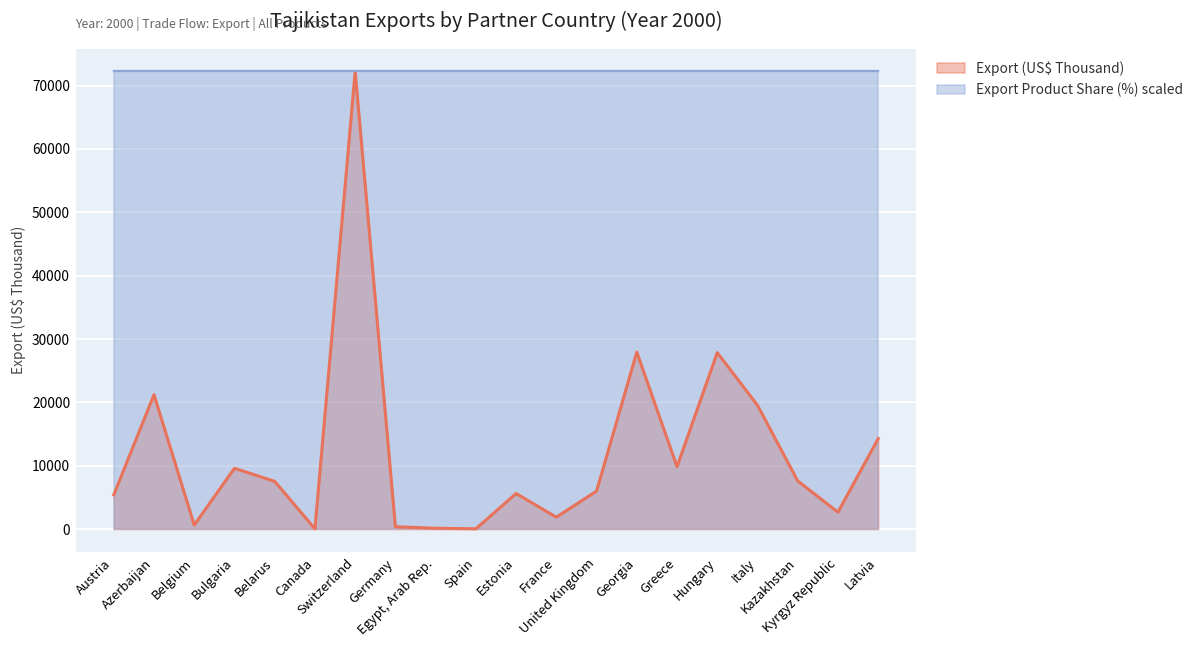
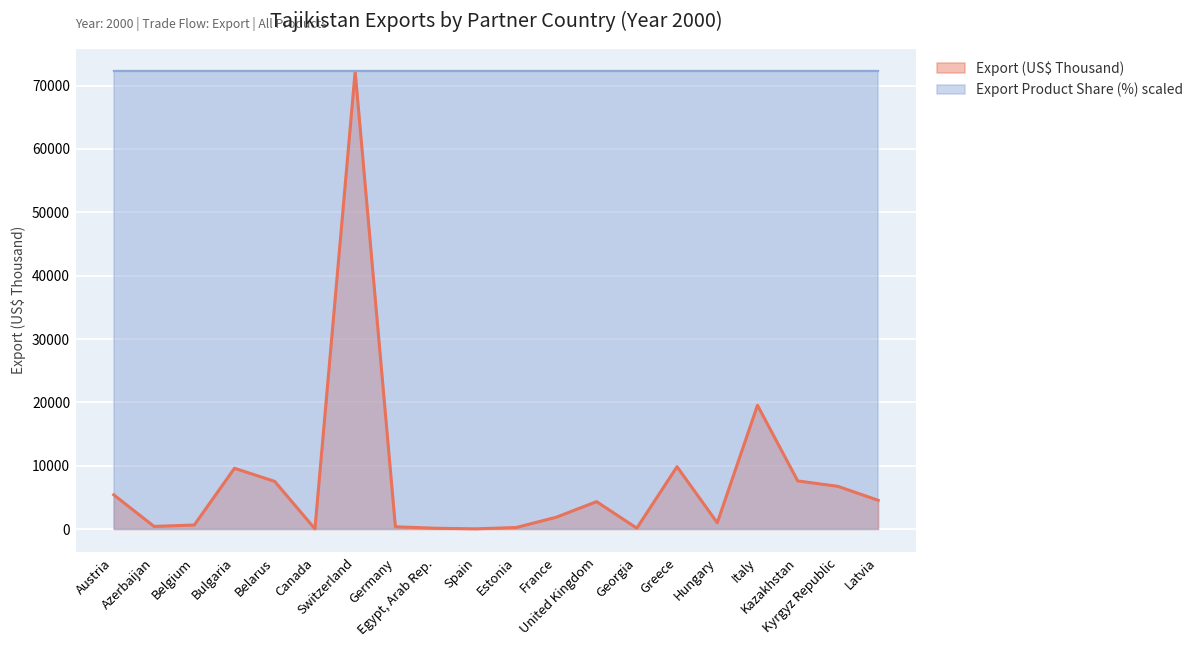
  {
    "Export (US$ Thousand)": {
      "Austria": 5000,
-     "Azerbaijan": 21000,
+     "Azerbaijan": 0,
      "Belgium": 1000,
      "Bulgaria": 10000,
      "Belarus": 8000,
      "Canada": 0,
      "Germany": 0,
      "Egypt, Arab Rep.": 0,
      "Spain": 0,
-     "Estonia": 6000,
+     "Estonia": 0,
      "France": 2000,
-     "United Kingdom": 6000,
-     "Georgia": 28000,
+     "United Kingdom": 4000,
+     "Georgia": 0,
      "Greece": 10000,
-     "Hungary": 28000,
+     "Hungary": 1000,
      "Italy": 20000,
      "Kazakhstan": 8000,
-     "Kyrgyz Republic": 3000,
-     "Latvia": 14000
+     "Kyrgyz Republic": 7000,
+     "Latvia": 5000
    },
    "Export Product Share (%) scaled": {
      "Austria": 72000,
      "Azerbaijan": 72000,
      "Belgium": 72000,
      "Bulgaria": 72000,
      "Belarus": 72000,
      "Canada": 72000,
      "Germany": 72000,
      "Egypt, Arab Rep.": 72000,
      "Spain": 72000,
      "Estonia": 72000,
      "France": 72000,
      "United Kingdom": 72000,
      "Georgia": 72000,
      "Greece": 72000,
      "Hungary": 72000,
      "Italy": 72000,
      "Kazakhstan": 72000,
      "Kyrgyz Republic": 72000,
      "Latvia": 72000
    }
  }
